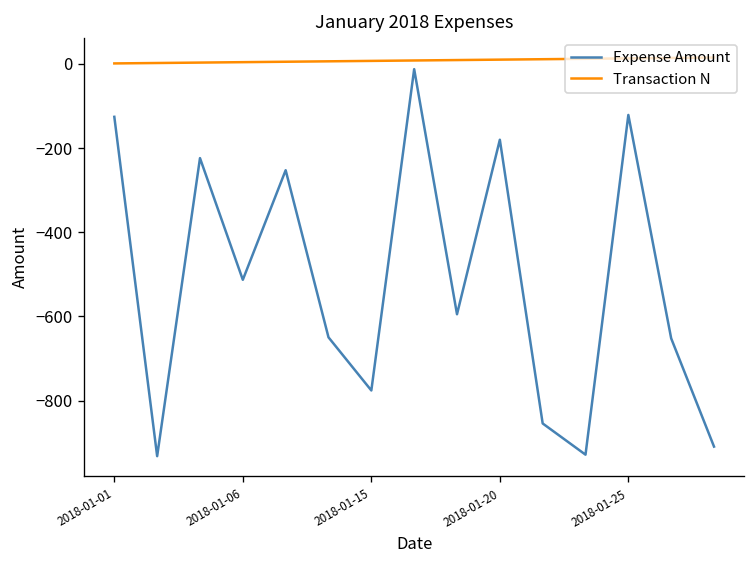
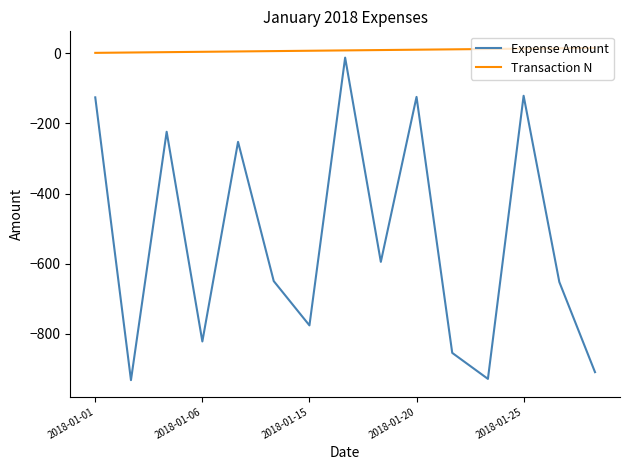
  {
    "Expense Amount": {
      "2018-01-01": -130,
-     "2018-01-06": -510,
+     "2018-01-06": -820,
      "2018-01-15": -780,
-     "2018-01-20": -180,
+     "2018-01-20": -120,
      "2018-01-25": -120
    },
    "Transaction N": {
      "2018-01-01": 0,
      "2018-01-06": 0,
      "2018-01-15": 10,
      "2018-01-20": 10
    }
  }
